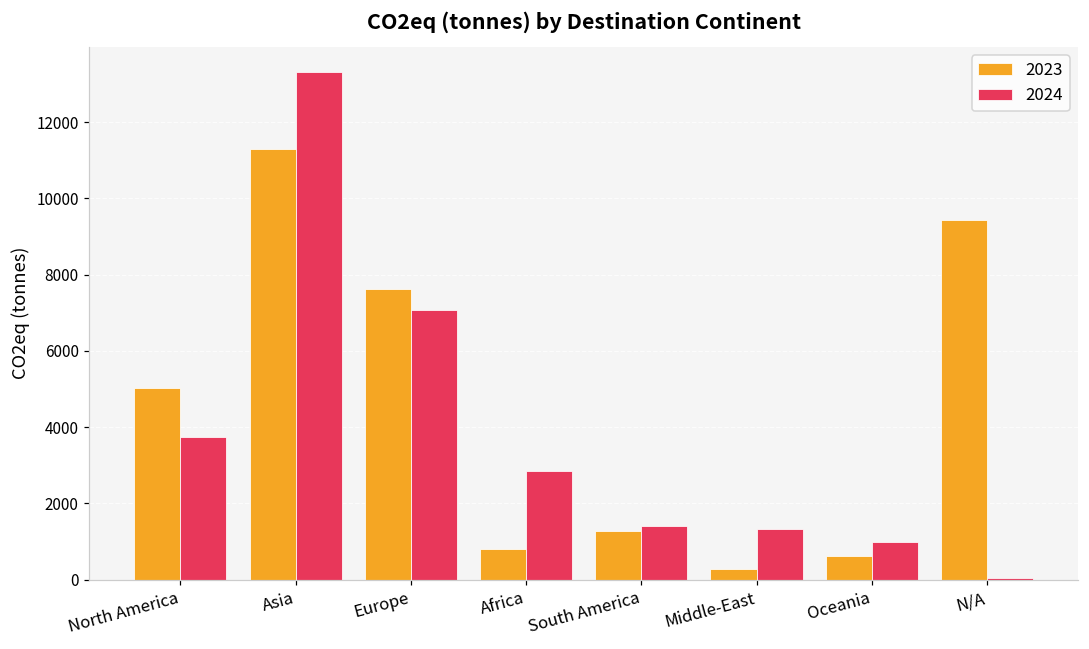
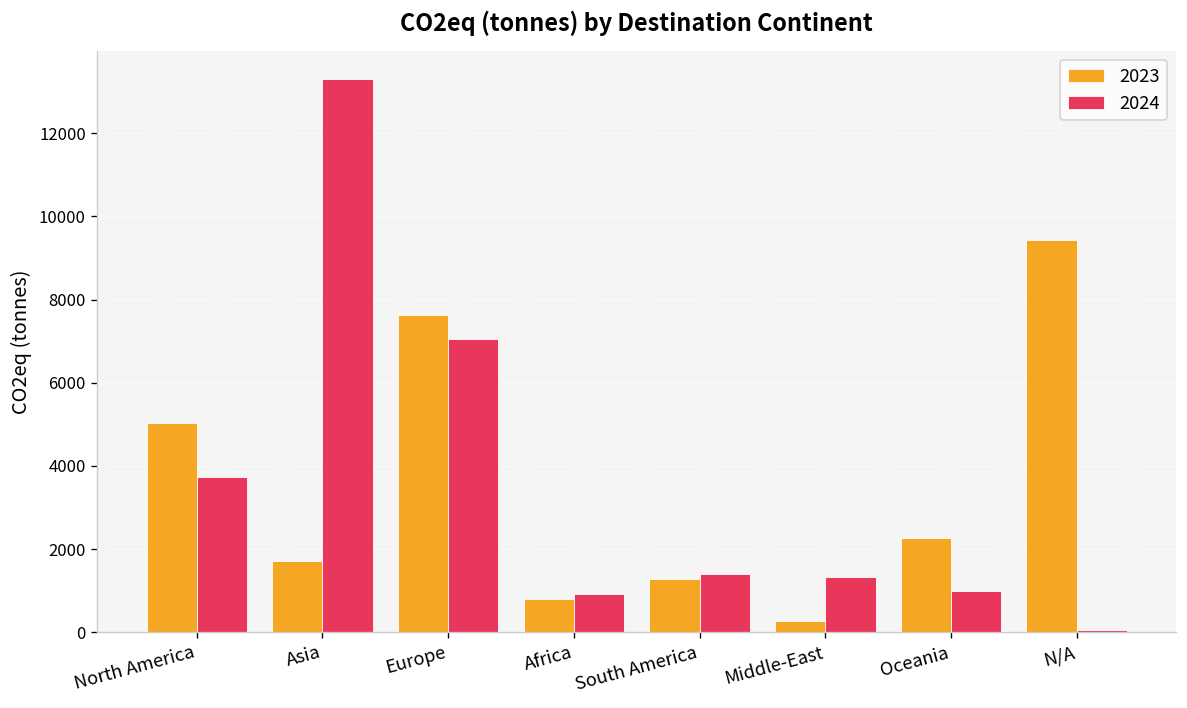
  {
    "2023": {
      "North America": 5000,
-     "Asia": 11300,
+     "Asia": 1700,
      "Europe": 7600,
      "Africa": 800,
      "South America": 1300,
      "Middle-East": 300,
-     "Oceania": 600,
+     "Oceania": 2300,
      "N/A": 9400
    },
    "2024": {
      "North America": 3700,
      "Asia": 13300,
      "Europe": 7100,
-     "Africa": 2800,
+     "Africa": 900,
      "South America": 1400,
      "Middle-East": 1300,
      "Oceania": 1000
    }
  }
